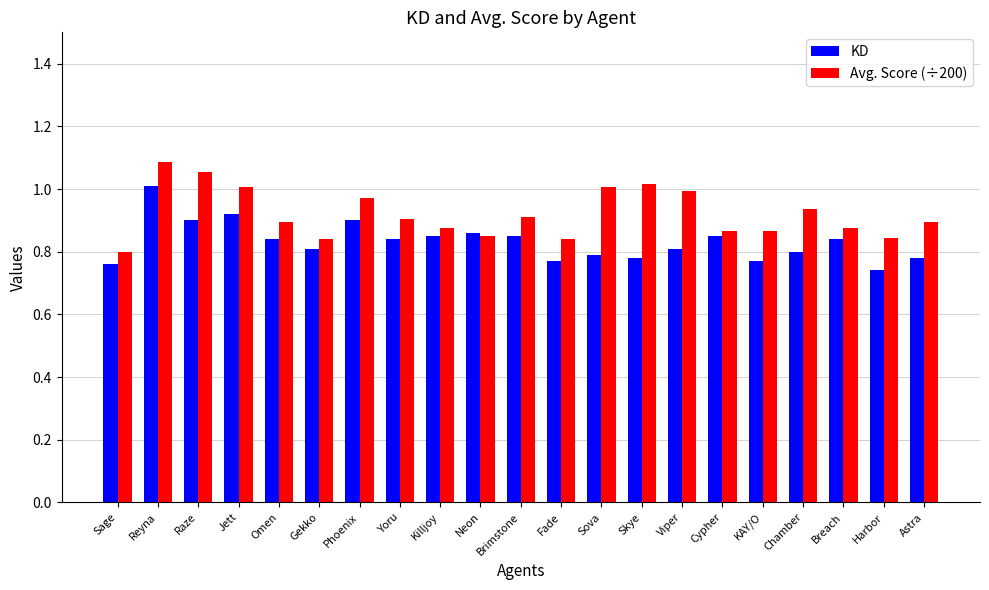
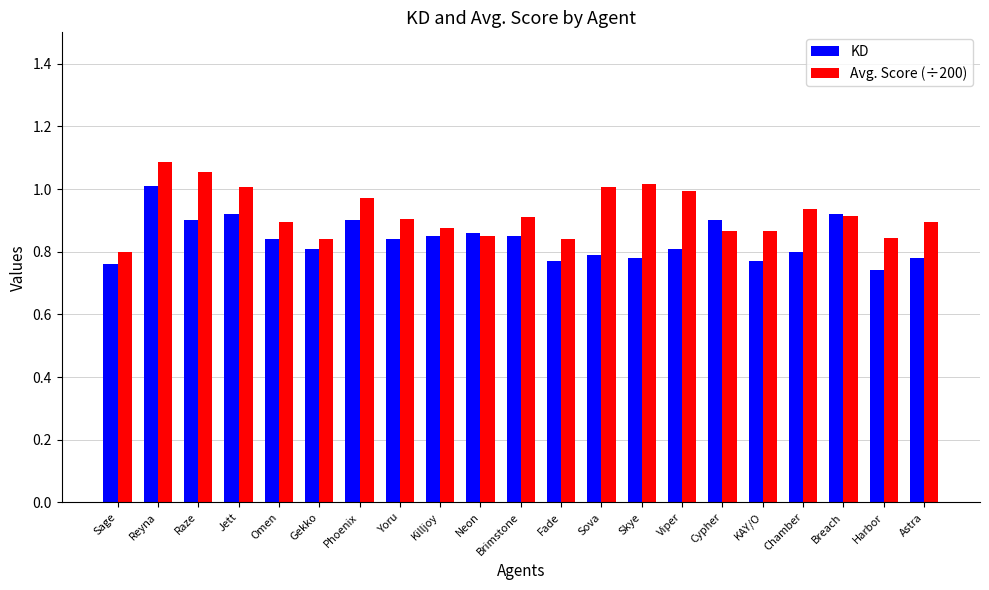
  {
    "KD": {
      "Sage": 0.76,
      "Reyna": 1.01,
      "Raze": 0.90,
      "Jett": 0.92,
      "Omen": 0.84,
      "Gekko": 0.81,
      "Phoenix": 0.90,
      "Yoru": 0.84,
      "Killjoy": 0.85,
      "Neon": 0.86,
      "Brimstone": 0.85,
      "Fade": 0.77,
      "Sova": 0.79,
      "Skye": 0.78,
      "Viper": 0.81,
-     "Cypher": 0.85,
+     "Cypher": 0.90,
      "KAY/O": 0.77,
      "Chamber": 0.80,
-     "Breach": 0.84,
+     "Breach": 0.92,
      "Harbor": 0.74,
      "Astra": 0.78
    },
    "Avg. Score (÷200)": {
      "Sage": 0.80,
      "Reyna": 1.09,
      "Raze": 1.06,
      "Jett": 1.01,
      "Omen": 0.90,
      "Gekko": 0.84,
      "Phoenix": 0.97,
      "Yoru": 0.91,
      "Killjoy": 0.88,
      "Neon": 0.85,
      "Brimstone": 0.91,
      "Fade": 0.84,
      "Sova": 1.01,
      "Skye": 1.02,
      "Viper": 1.00,
      "Cypher": 0.87,
      "KAY/O": 0.87,
      "Chamber": 0.94,
-     "Breach": 0.88,
+     "Breach": 0.92,
      "Harbor": 0.85,
      "Astra": 0.90
    }
  }
